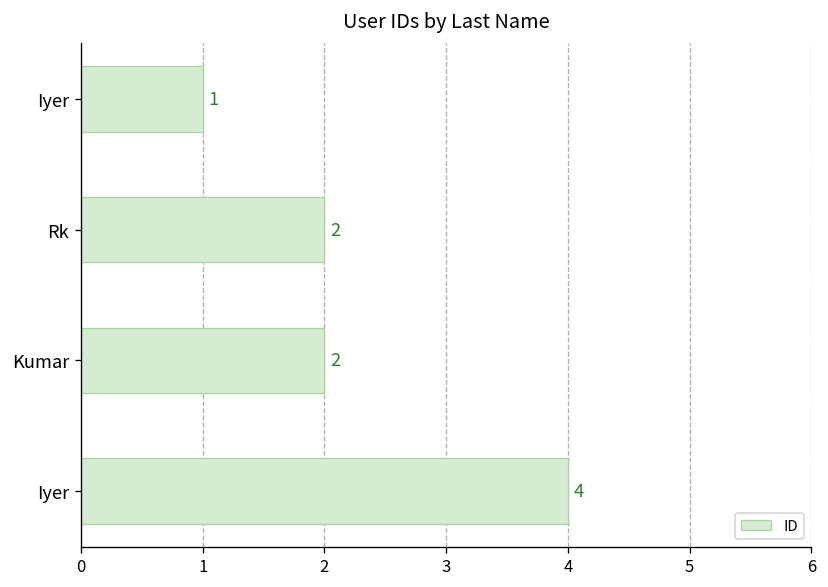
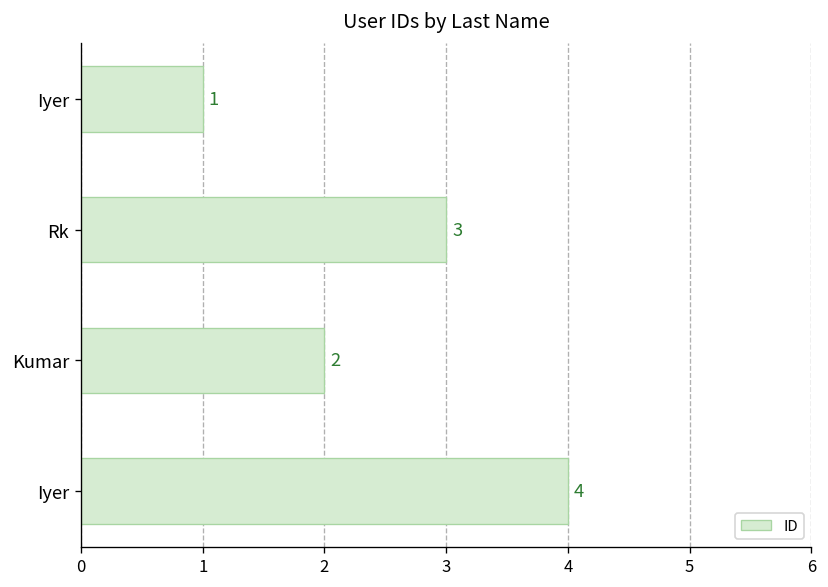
  {
-   "Rk": 2,
+   "Rk": 3,
    "Kumar": 2
  }
